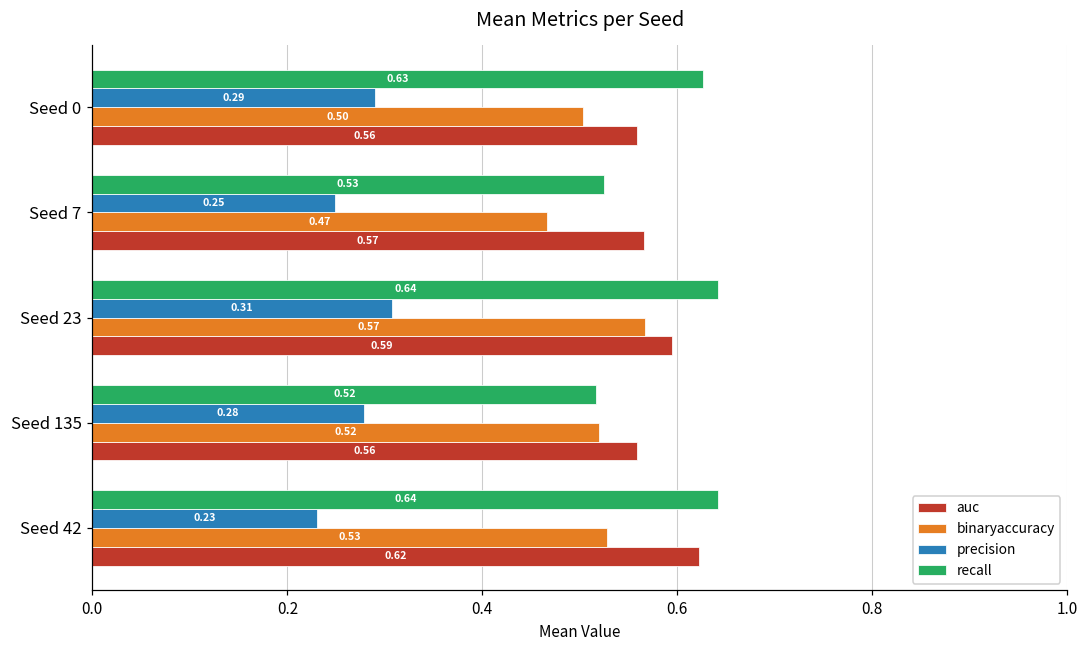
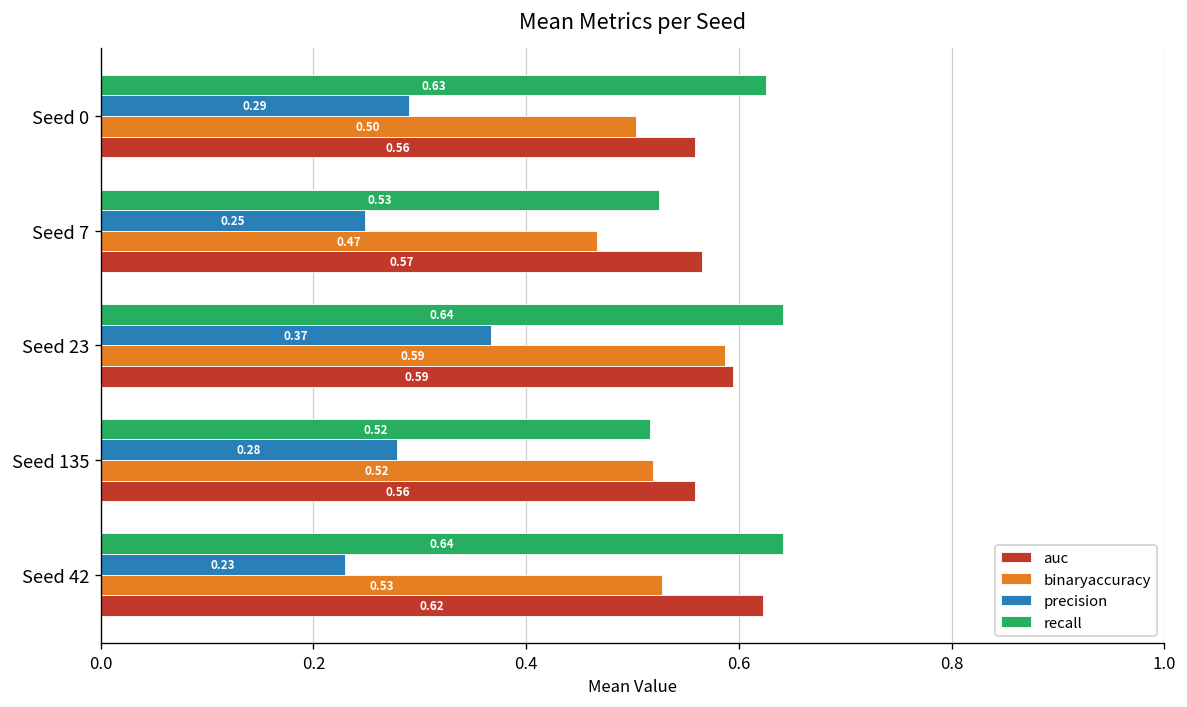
  {
    "auc": {
      "Seed 0": 0.56,
      "Seed 7": 0.57,
      "Seed 23": 0.59,
      "Seed 135": 0.56,
      "Seed 42": 0.62
    },
    "binaryaccuracy": {
      "Seed 0": 0.50,
      "Seed 7": 0.47,
-     "Seed 23": 0.57,
+     "Seed 23": 0.59,
      "Seed 135": 0.52,
      "Seed 42": 0.53
    },
    "precision": {
      "Seed 0": 0.29,
      "Seed 7": 0.25,
-     "Seed 23": 0.31,
+     "Seed 23": 0.37,
      "Seed 135": 0.28,
      "Seed 42": 0.23
    },
    "recall": {
      "Seed 0": 0.63,
      "Seed 7": 0.53,
      "Seed 23": 0.64,
      "Seed 135": 0.52,
      "Seed 42": 0.64
    }
  }
